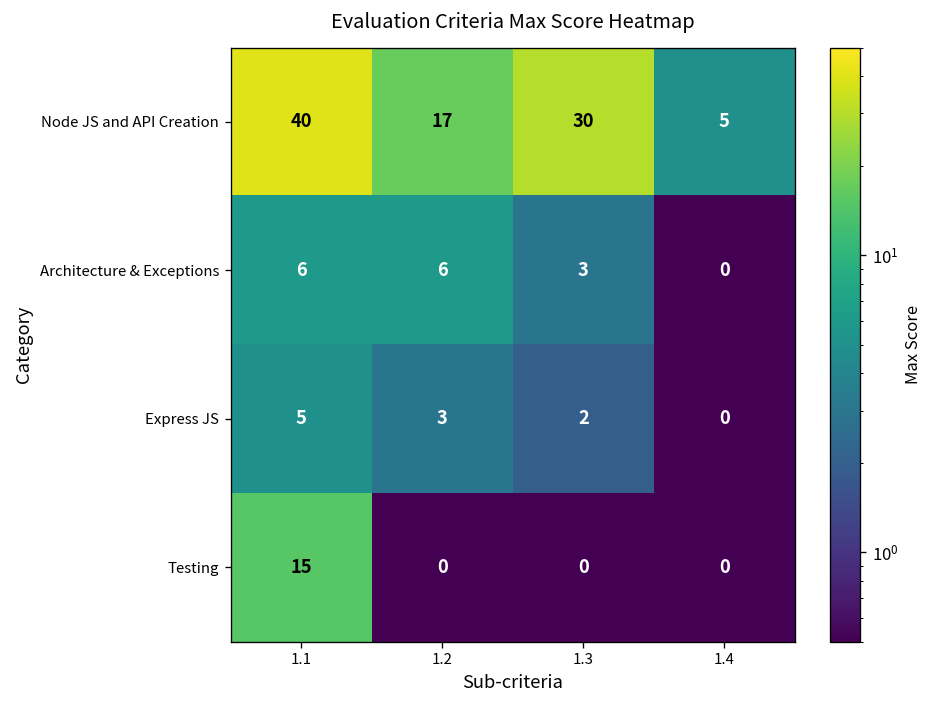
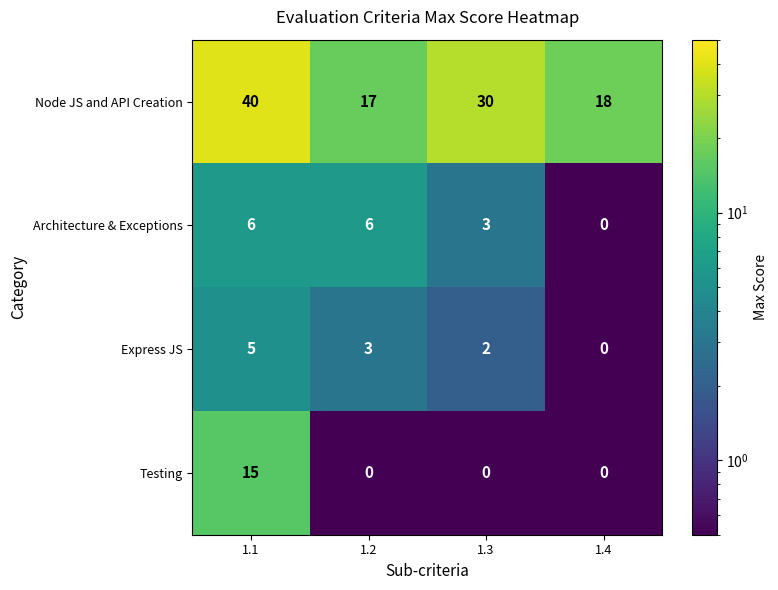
  {
    "Node JS and API Creation": {
      "1.1": 40,
      "1.2": 17,
      "1.3": 30,
-     "1.4": 5
+     "1.4": 18
    },
    "Architecture & Exceptions": {
      "1.1": 6,
      "1.2": 6,
      "1.3": 3,
      "1.4": 0
    },
    "Express JS": {
      "1.1": 5,
      "1.2": 3,
      "1.3": 2,
      "1.4": 0
    },
    "Testing": {
      "1.1": 15,
      "1.2": 0,
      "1.3": 0,
      "1.4": 0
    }
  }
